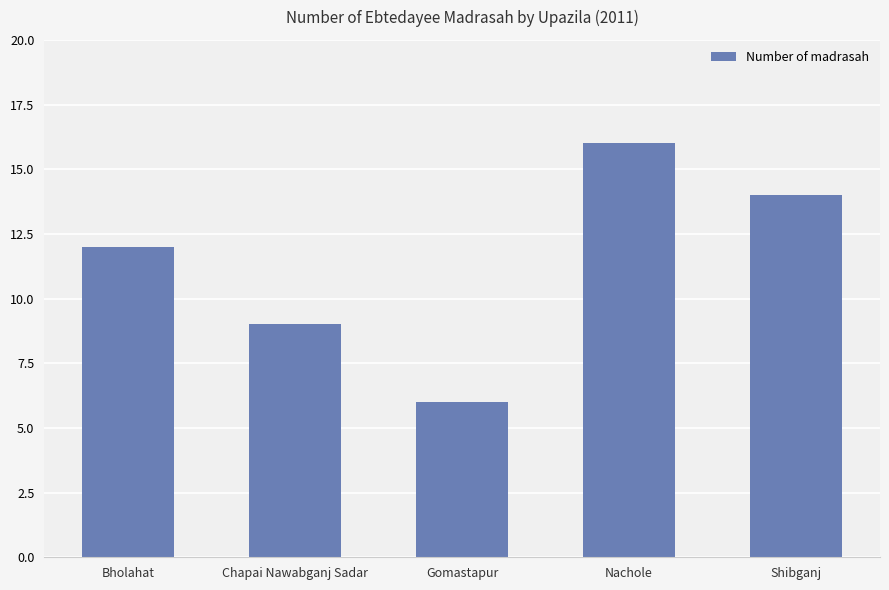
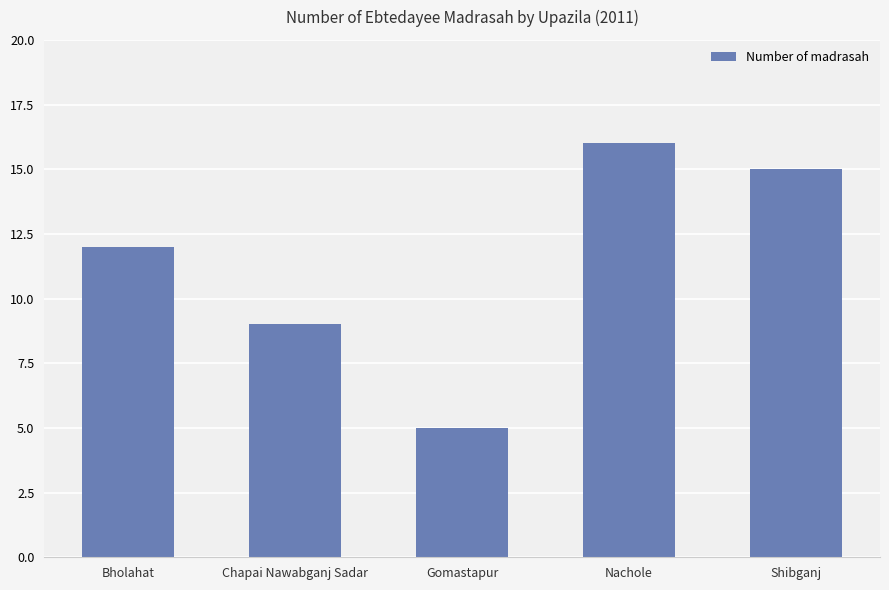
  {
    "Bholahat": 12,
    "Chapai Nawabganj Sadar": 9,
-   "Gomastapur": 6,
+   "Gomastapur": 5,
    "Nachole": 16,
-   "Shibganj": 14
+   "Shibganj": 15
  }
